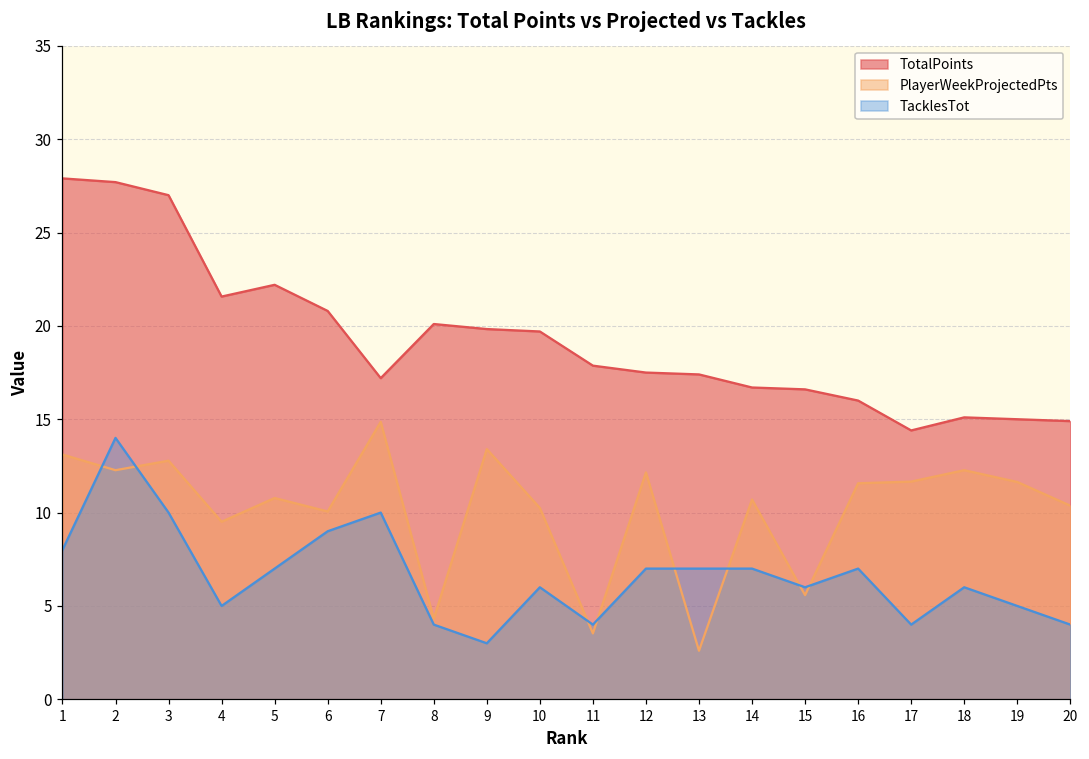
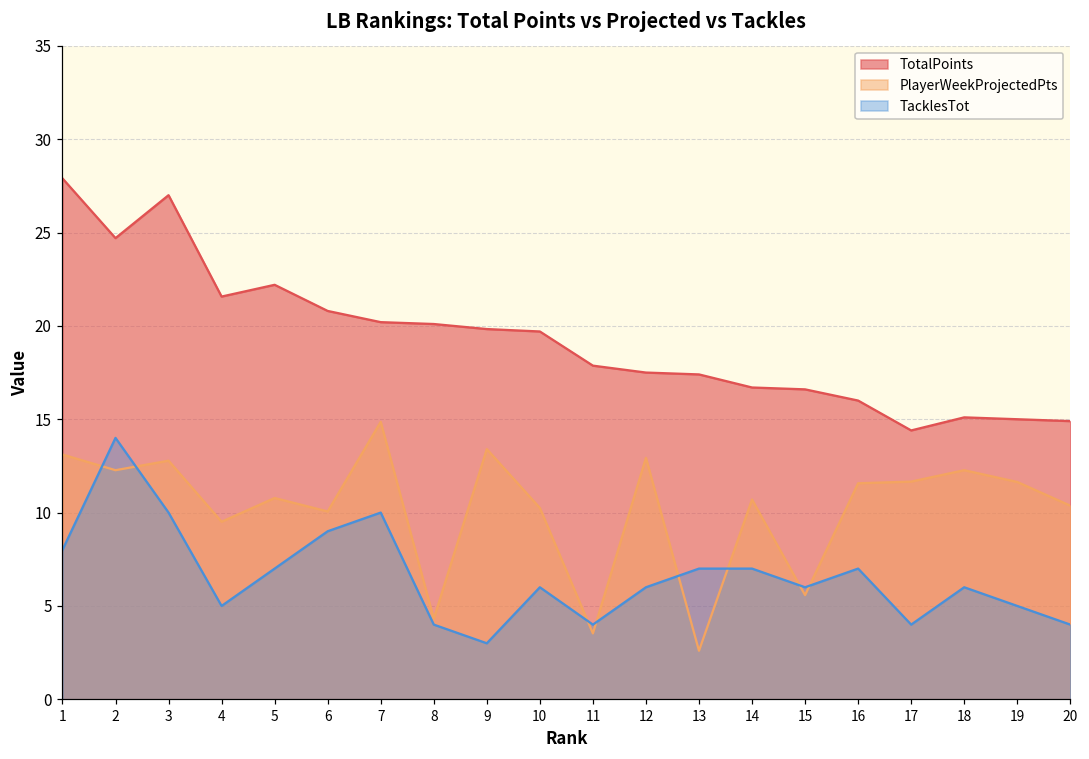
  {
    "TotalPoints": {
      "1": 27.9,
-     "2": 27.7,
+     "2": 24.7,
      "3": 27.0,
      "4": 21.6,
      "5": 22.2,
      "6": 20.8,
-     "7": 17.2,
+     "7": 20.2,
      "8": 20.1,
      "9": 19.8,
      "10": 19.7,
      "11": 17.9,
      "12": 17.5,
      "13": 17.4,
      "14": 16.7,
      "15": 16.6,
      "16": 16.0,
      "17": 14.4,
      "18": 15.1,
      "19": 15.0,
      "20": 14.9
    },
    "PlayerWeekProjectedPts": {
      "1": 13.1,
      "2": 12.3,
      "3": 12.8,
      "4": 9.5,
      "5": 10.8,
      "6": 10.1,
      "7": 14.9,
      "8": 4.3,
      "9": 13.4,
      "10": 10.3,
      "11": 3.5,
-     "12": 12.2,
+     "12": 12.9,
      "13": 2.6,
      "14": 10.7,
      "15": 5.6,
      "16": 11.6,
      "17": 11.7,
      "18": 12.3,
      "19": 11.6,
      "20": 10.4
    },
    "TacklesTot": {
      "1": 8,
      "2": 14,
      "3": 10,
      "4": 5,
      "5": 7,
      "6": 9,
      "7": 10,
      "8": 4,
      "9": 3,
      "10": 6,
      "11": 4,
-     "12": 7,
+     "12": 6,
      "13": 7,
      "14": 7,
      "15": 6,
      "16": 7,
      "17": 4,
      "18": 6,
      "19": 5,
      "20": 4
    }
  }
